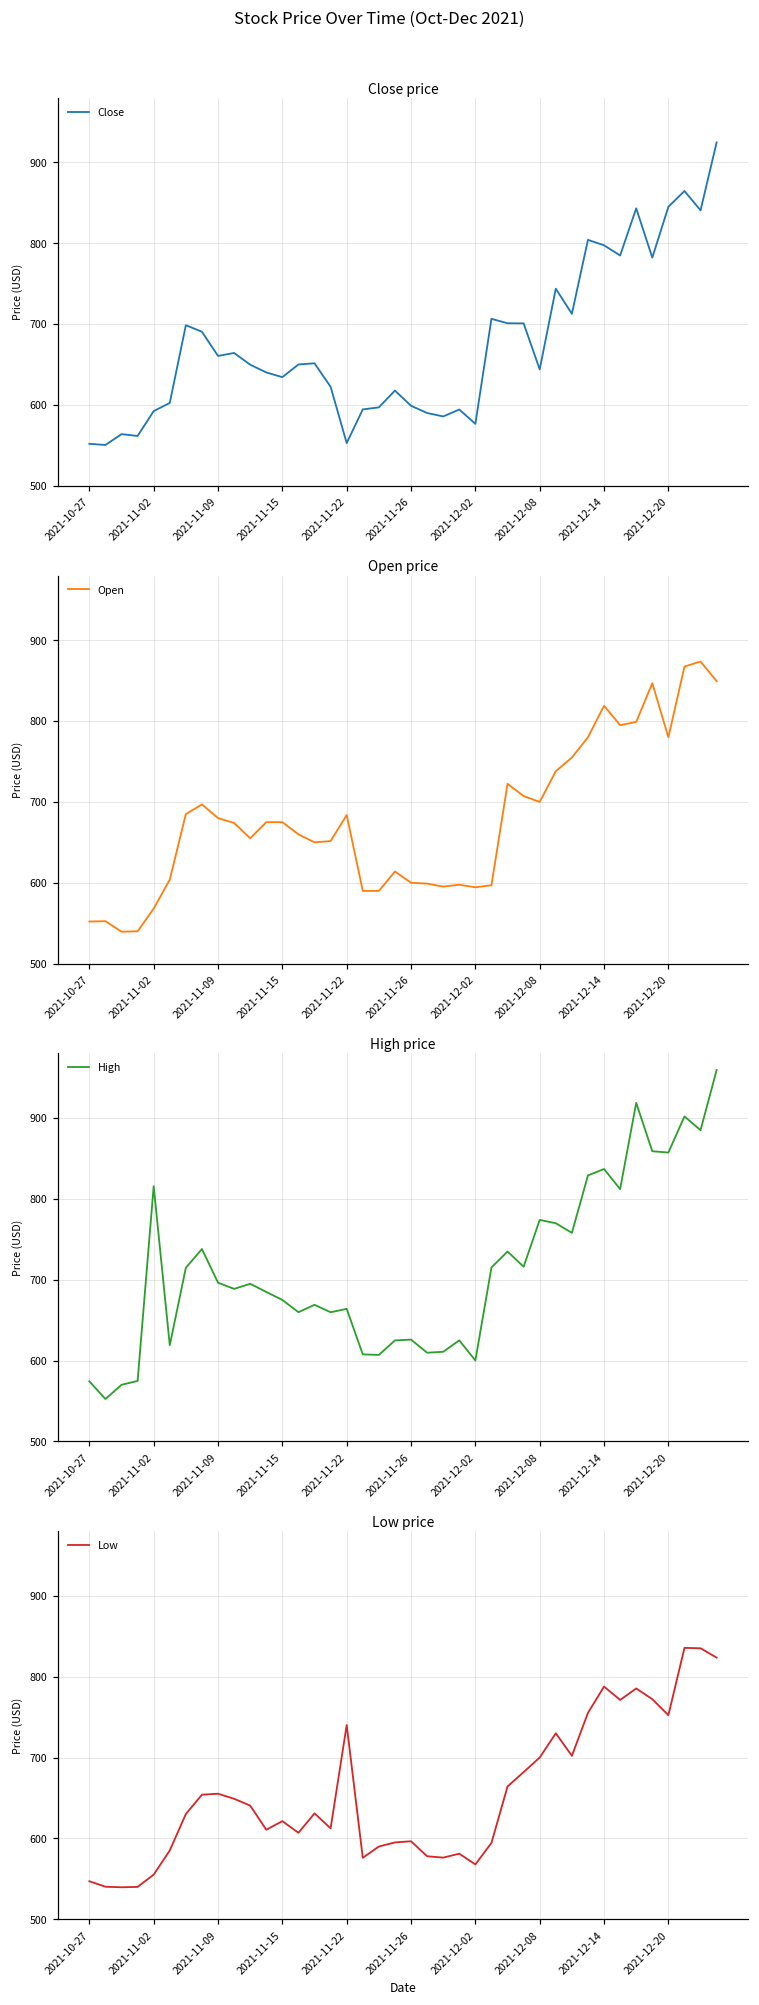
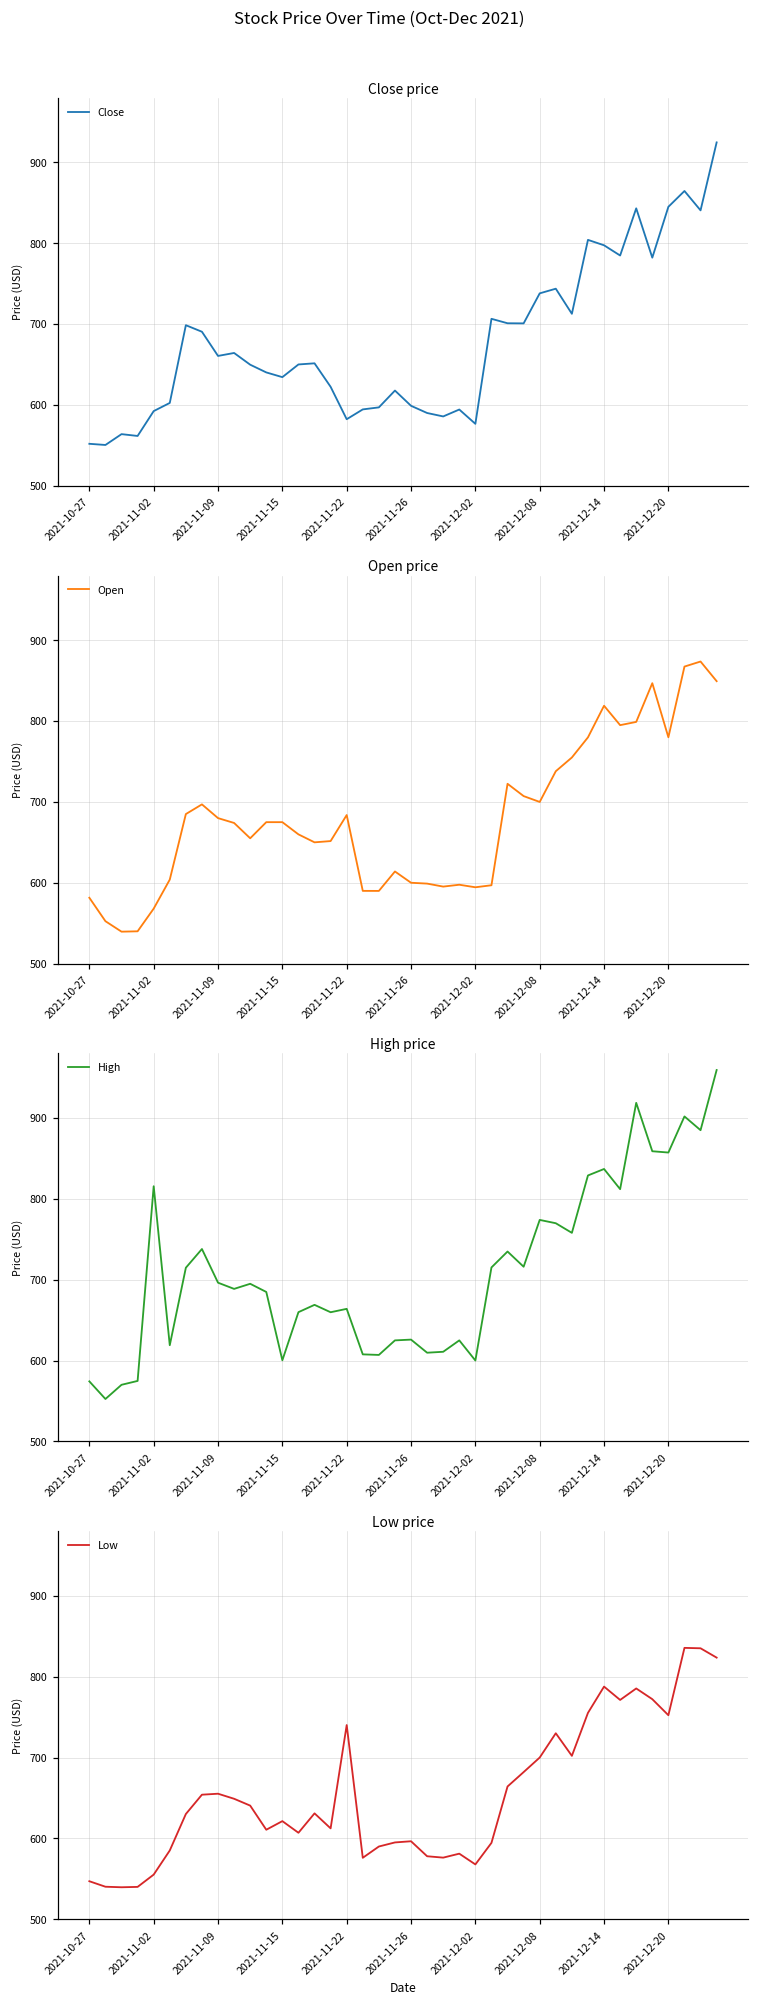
  {
    "Close price": {
      "2021-10-27": 550,
      "2021-11-02": 590,
      "2021-11-09": 660,
      "2021-11-15": 630,
-     "2021-11-22": 550,
+     "2021-11-22": 580,
      "2021-11-26": 600,
      "2021-12-02": 580,
-     "2021-12-08": 640,
+     "2021-12-08": 740,
      "2021-12-14": 800,
      "2021-12-20": 850
    },
    "Open price": {
-     "2021-10-27": 550,
+     "2021-10-27": 580,
      "2021-11-02": 570,
      "2021-11-09": 680,
      "2021-11-15": 680,
      "2021-11-22": 680,
      "2021-11-26": 600,
      "2021-12-02": 590,
      "2021-12-08": 700,
      "2021-12-14": 820,
      "2021-12-20": 780
    },
    "High price": {
      "2021-10-27": 570,
      "2021-11-02": 820,
      "2021-11-09": 700,
-     "2021-11-15": 680,
+     "2021-11-15": 600,
      "2021-11-22": 660,
      "2021-11-26": 630,
      "2021-12-02": 600,
      "2021-12-08": 770,
      "2021-12-14": 840,
      "2021-12-20": 860
    },
    "Low price": {
      "2021-10-27": 550,
      "2021-11-02": 560,
      "2021-11-09": 660,
      "2021-11-15": 620,
      "2021-11-22": 740,
      "2021-11-26": 600,
      "2021-12-02": 570,
      "2021-12-08": 700,
      "2021-12-14": 790,
      "2021-12-20": 750
    }
  }
